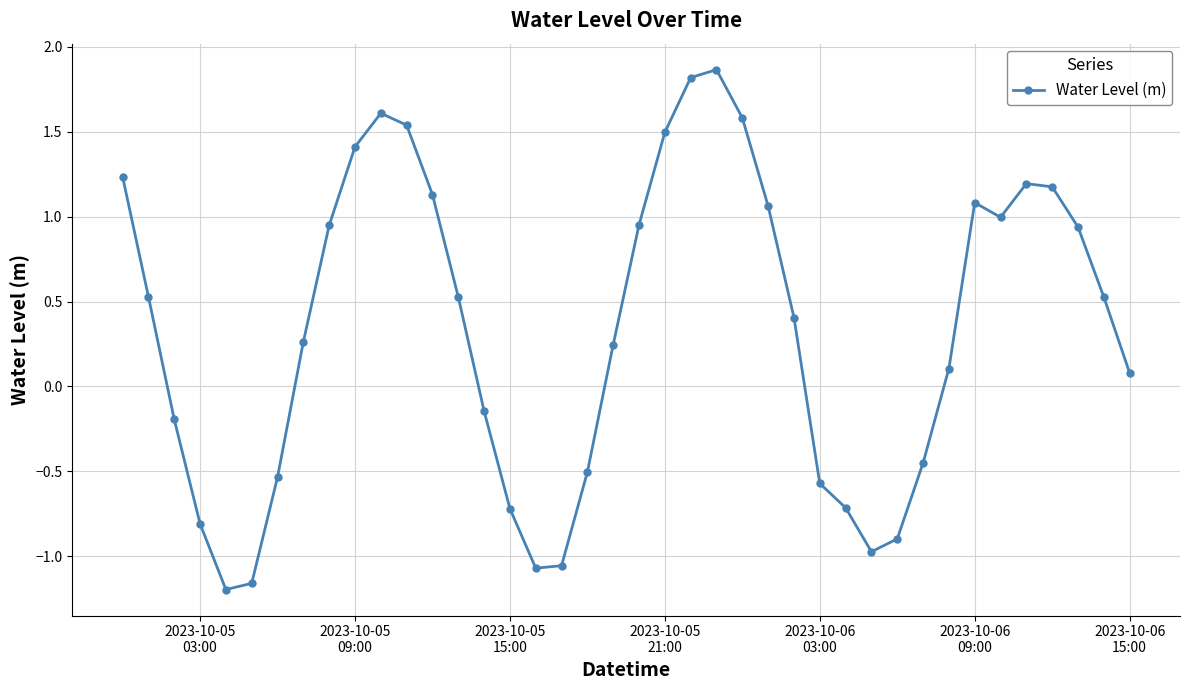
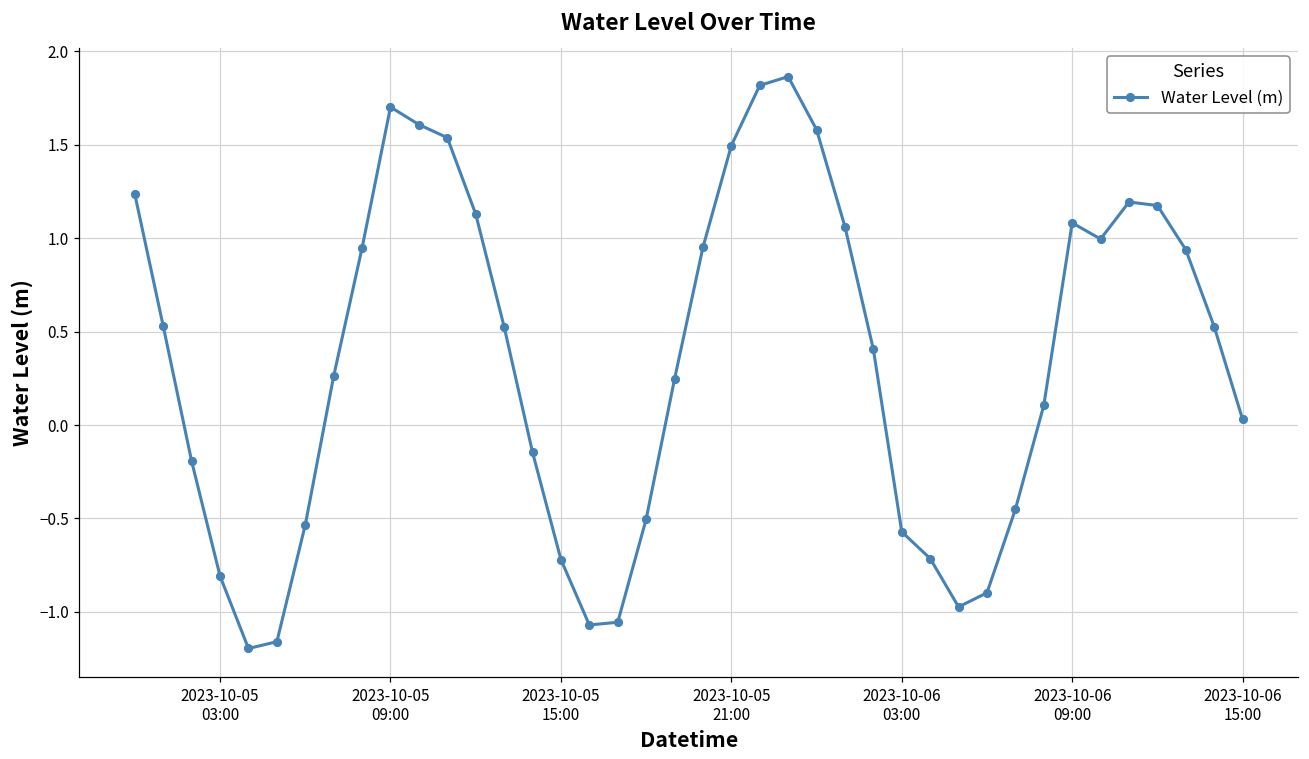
  {
    "2023-10-05 03:00": -0.81,
-   "2023-10-05 09:00": 1.41,
+   "2023-10-05 09:00": 1.70,
    "2023-10-05 15:00": -0.72,
    "2023-10-05 21:00": 1.50,
    "2023-10-06 03:00": -0.57,
    "2023-10-06 09:00": 1.08,
-   "2023-10-06 15:00": 0.08
+   "2023-10-06 15:00": 0.03
  }
